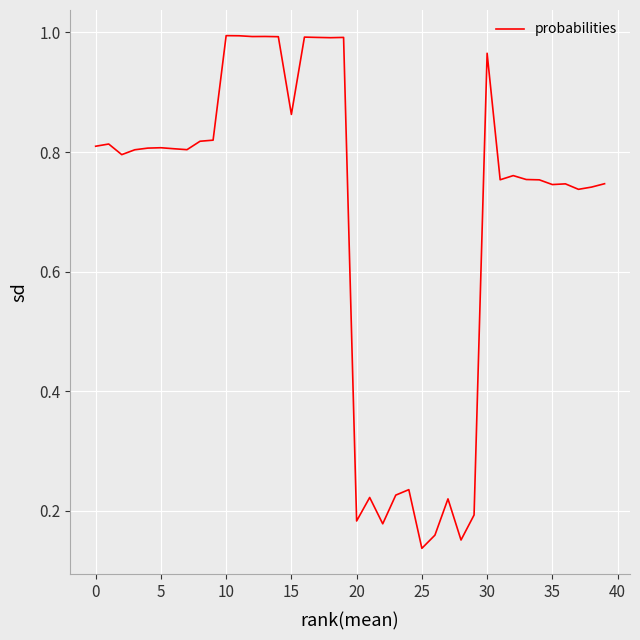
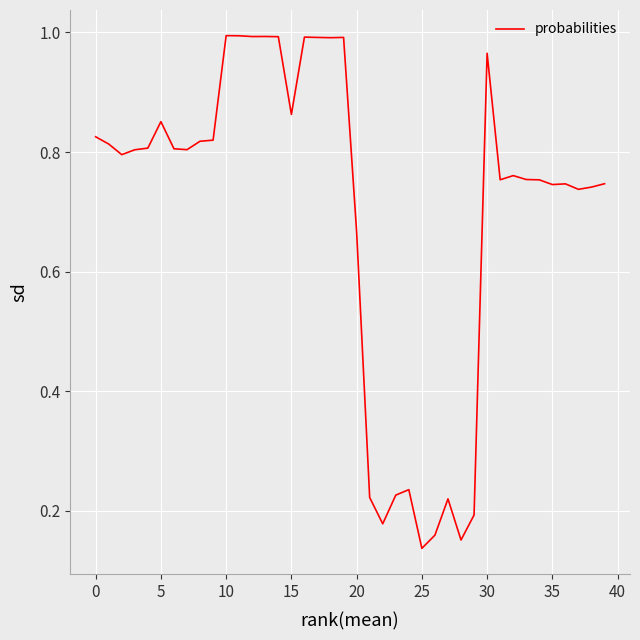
  {
-   "0": 0.81,
-   "5": 0.81,
+   "0": 0.83,
+   "5": 0.85,
    "10": 0.99,
    "15": 0.86,
-   "20": 0.18,
+   "20": 0.67,
    "25": 0.14,
    "30": 0.97,
    "35": 0.75
  }
